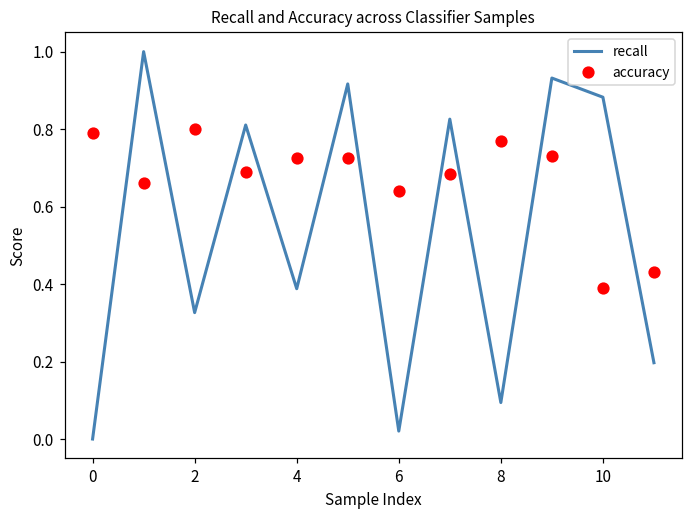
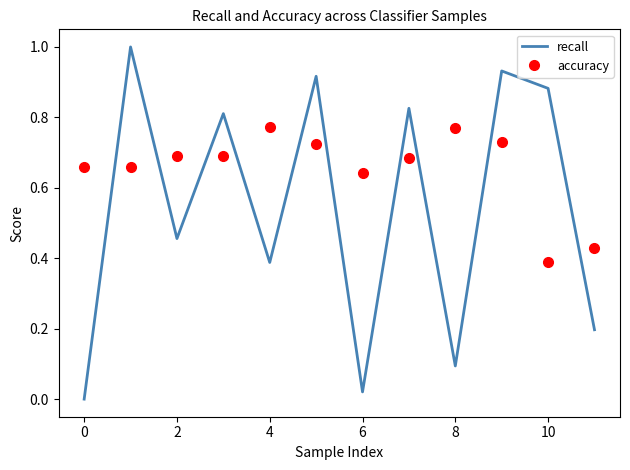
  {
    "recall": {
      "0": 0.00,
-     "2": 0.33,
+     "2": 0.46,
      "4": 0.39,
      "6": 0.02,
      "8": 0.09,
      "10": 0.88
    },
    "accuracy": {
-     "0": 0.79,
-     "2": 0.80,
-     "4": 0.73,
+     "0": 0.66,
+     "2": 0.69,
+     "4": 0.77,
      "6": 0.64,
      "8": 0.77,
      "10": 0.39
    }
  }
